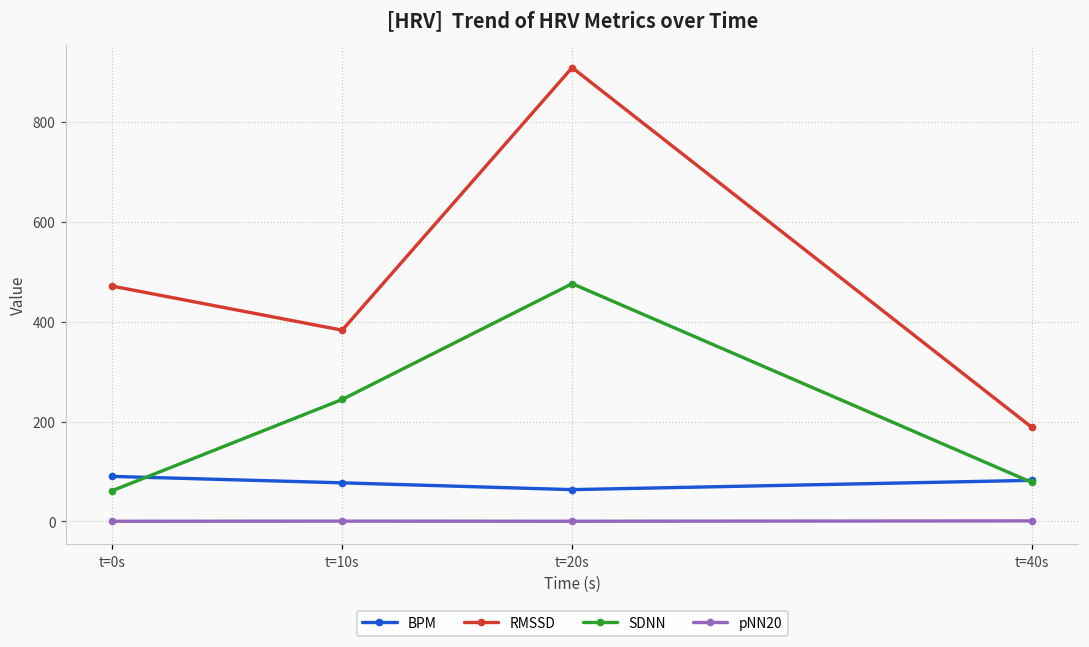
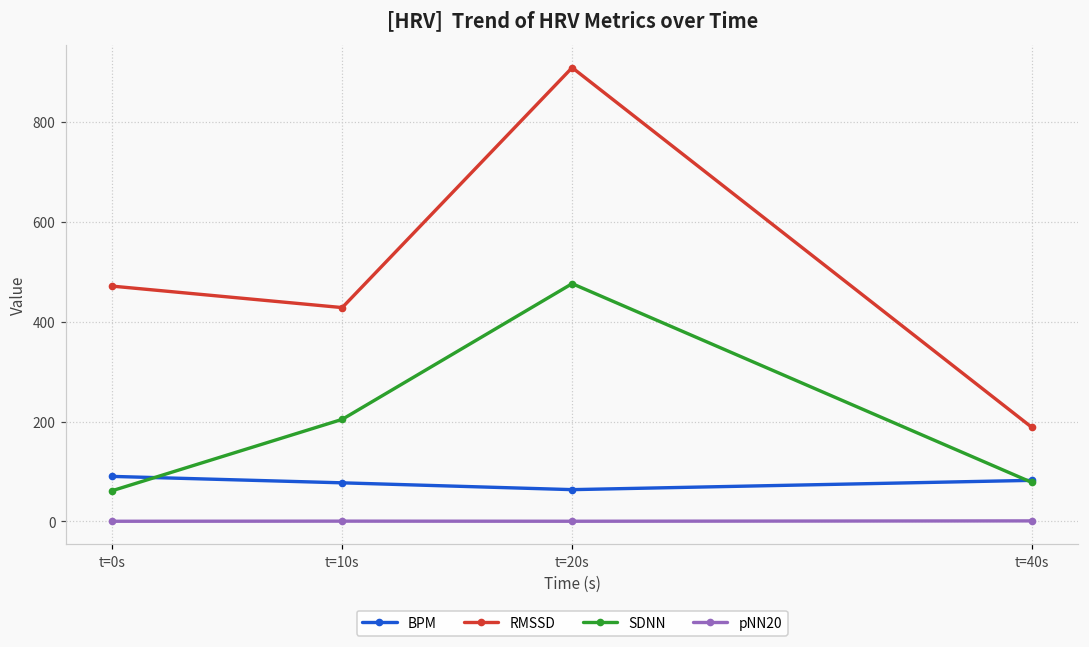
  {
    "BPM": {
      "t=0s": 90,
      "t=10s": 80,
      "t=20s": 60
    },
    "RMSSD": {
      "t=0s": 470,
-     "t=10s": 380,
+     "t=10s": 430,
      "t=20s": 910,
      "t=40s": 190
    },
    "SDNN": {
      "t=0s": 60,
-     "t=10s": 240,
+     "t=10s": 200,
      "t=20s": 480
    },
    "pNN20": {
      "t=0s": 0,
      "t=10s": 0,
      "t=20s": 0,
      "t=40s": 0
    }
  }
